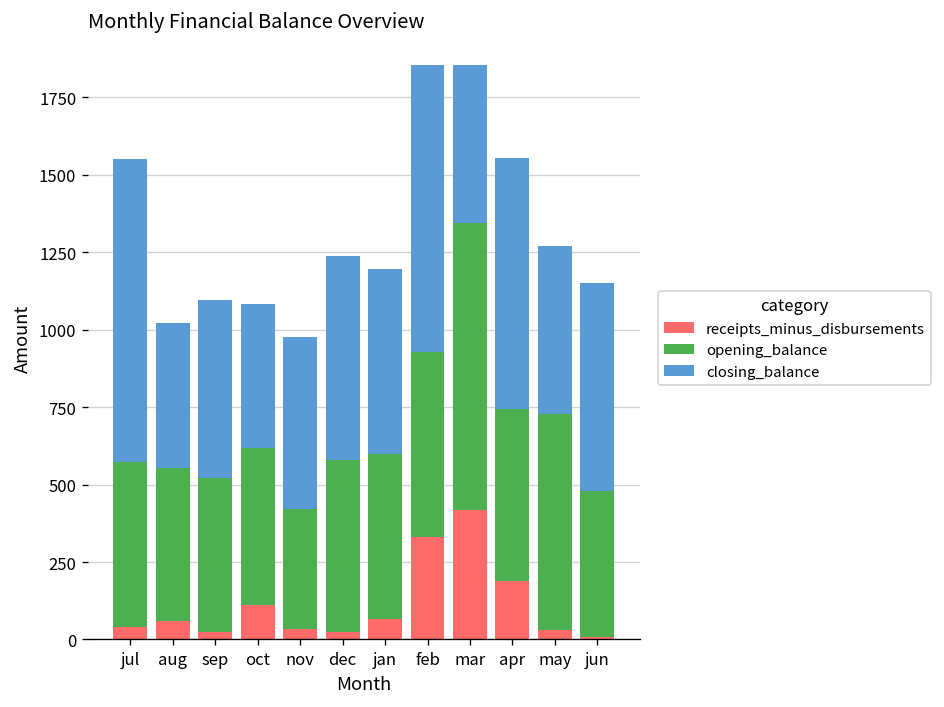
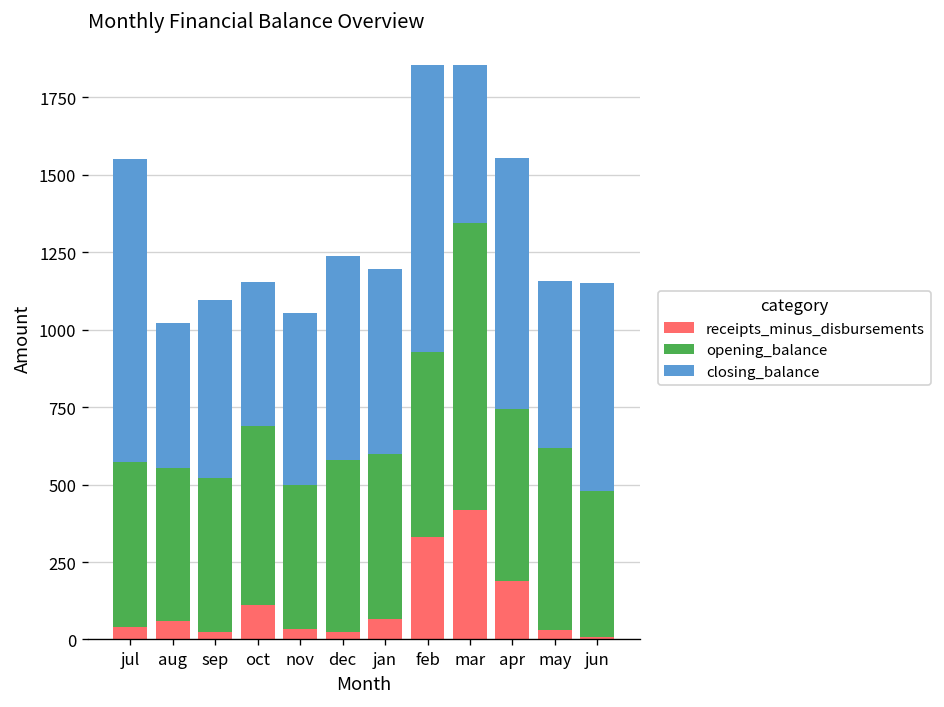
  {
    "receipts_minus_disbursements": {
      "jul": 40,
      "aug": 60,
      "sep": 20,
      "oct": 110,
      "nov": 30,
      "dec": 20,
      "jan": 70,
      "feb": 330,
      "mar": 420,
      "apr": 190,
      "may": 30
    },
    "opening_balance": {
      "jul": 530,
      "aug": 490,
      "sep": 500,
-     "oct": 510,
-     "nov": 390,
+     "oct": 580,
+     "nov": 460,
      "dec": 560,
      "jan": 530,
      "feb": 600,
      "mar": 930,
      "apr": 560,
-     "may": 700,
+     "may": 590,
      "jun": 470
    },
    "closing_balance": {
      "jul": 980,
      "aug": 470,
      "sep": 580,
      "oct": 460,
      "nov": 560,
      "dec": 660,
      "jan": 600,
      "feb": 930,
      "mar": 510,
      "apr": 810,
      "may": 540,
      "jun": 670
    }
  }
